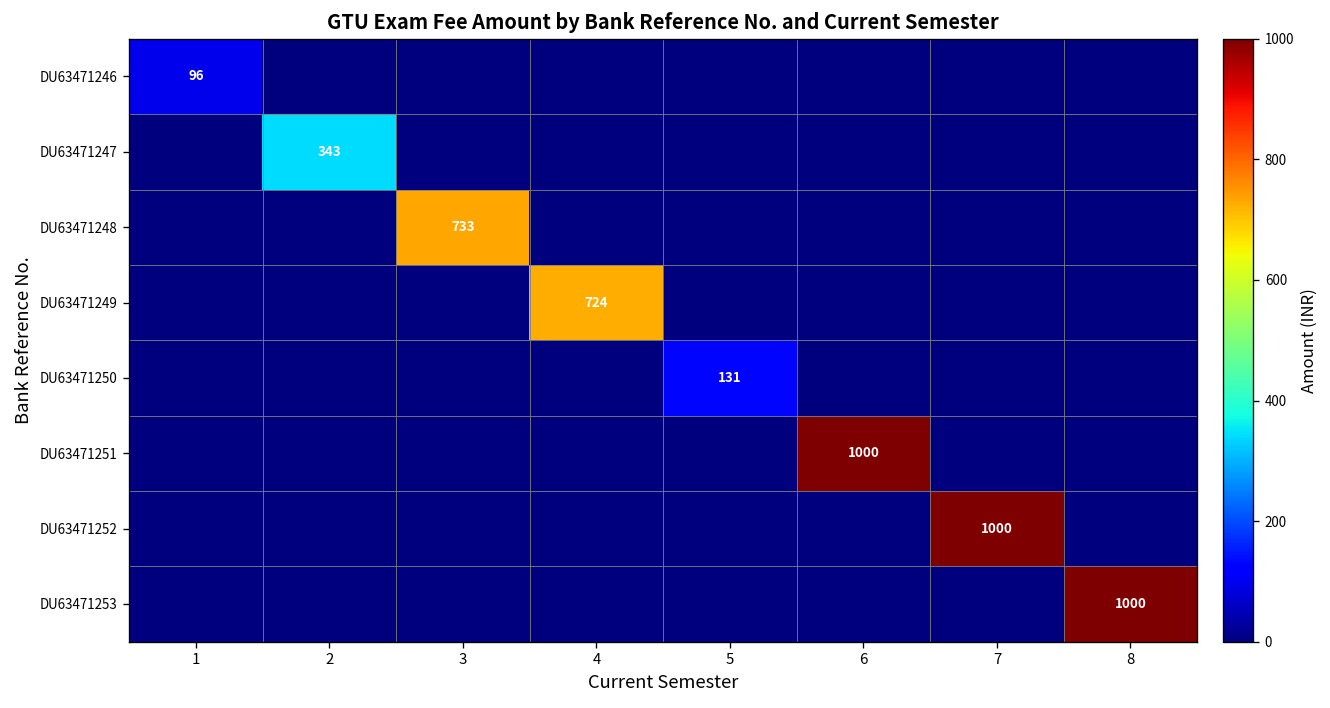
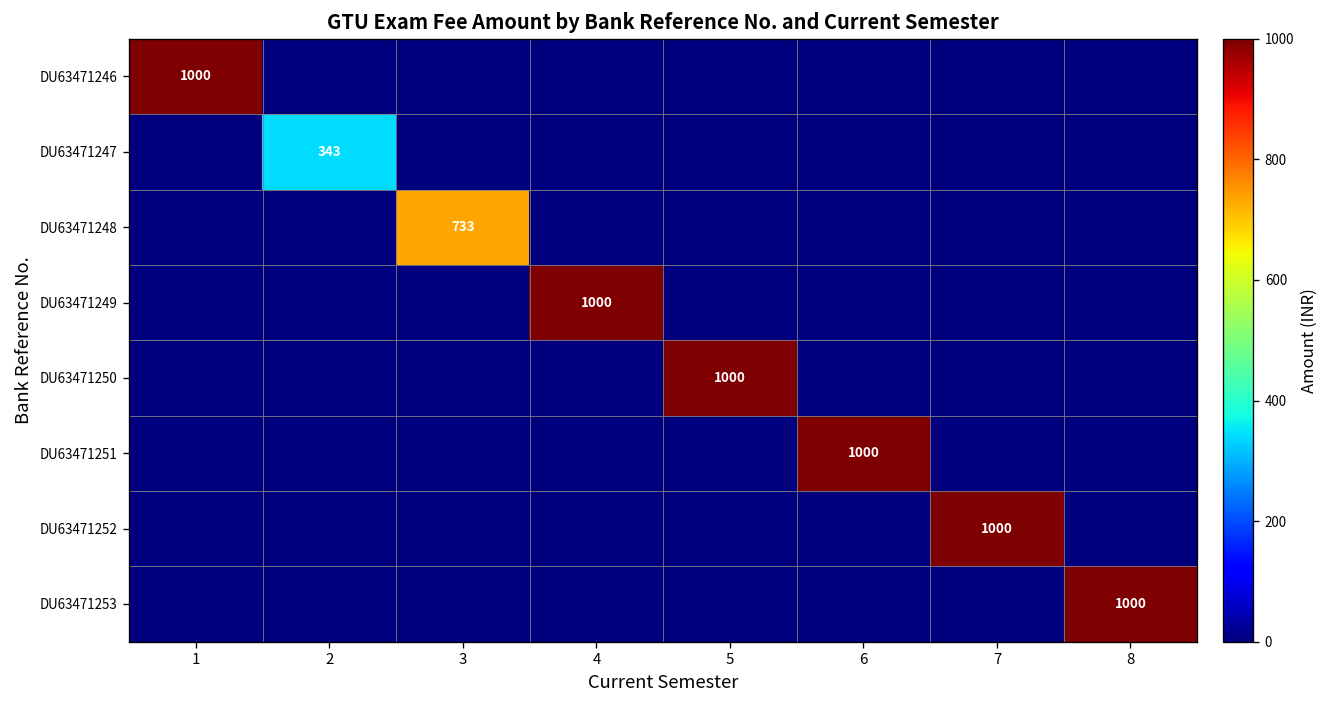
  {
    "DU63471246": {
-     "1": 96
+     "1": 1000
    },
    "DU63471247": {
      "2": 343
    },
    "DU63471248": {
      "3": 733
    },
    "DU63471249": {
-     "4": 724
+     "4": 1000
    },
    "DU63471250": {
-     "5": 131
+     "5": 1000
    },
    "DU63471251": {
      "6": 1000
    },
    "DU63471252": {
      "7": 1000
    },
    "DU63471253": {
      "8": 1000
    }
  }
